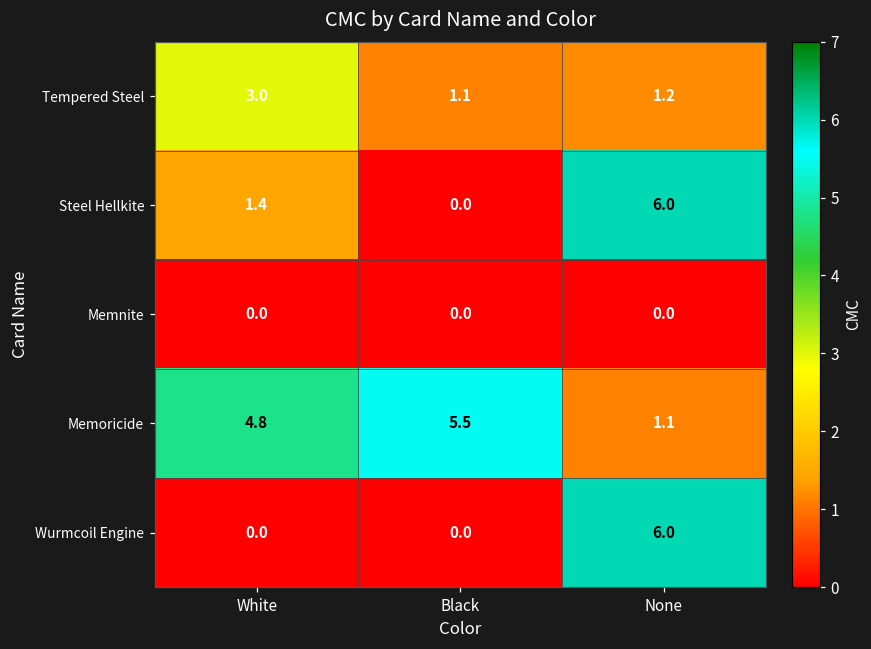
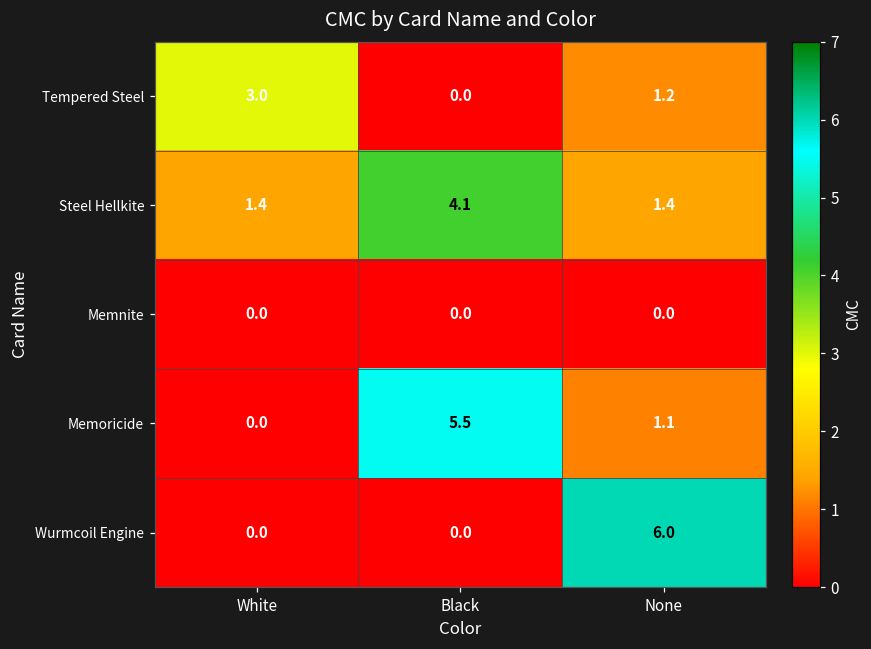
  {
    "Tempered Steel": {
      "White": 3.0,
-     "Black": 1.1,
+     "Black": 0.0,
      "None": 1.2
    },
    "Steel Hellkite": {
      "White": 1.4,
-     "Black": 0.0,
-     "None": 6.0
+     "Black": 4.1,
+     "None": 1.4
    },
    "Memnite": {
      "White": 0.0,
      "Black": 0.0,
      "None": 0.0
    },
    "Memoricide": {
-     "White": 4.8,
+     "White": 0.0,
      "Black": 5.5,
      "None": 1.1
    },
    "Wurmcoil Engine": {
      "White": 0.0,
      "Black": 0.0,
      "None": 6.0
    }
  }
